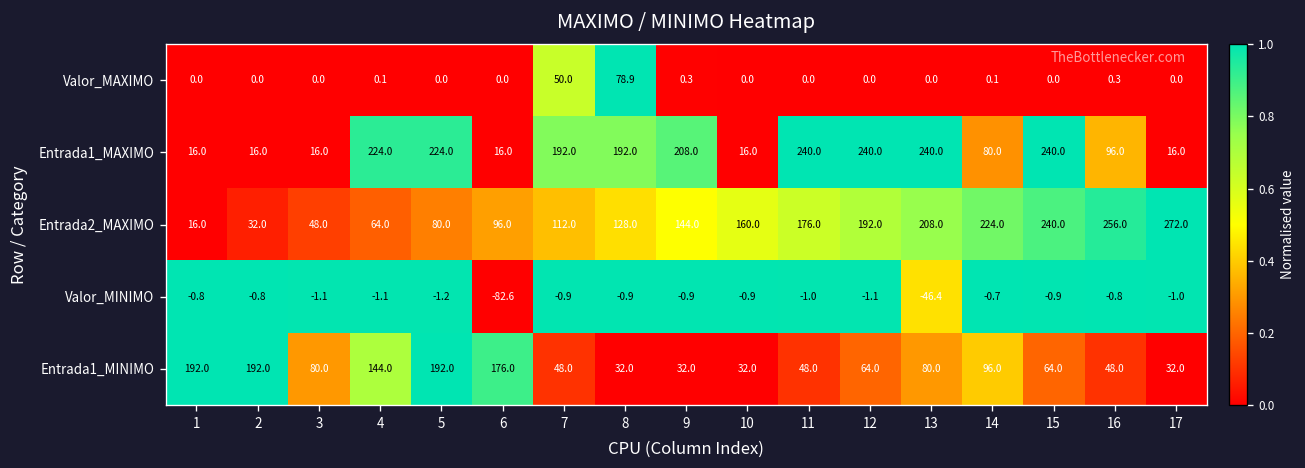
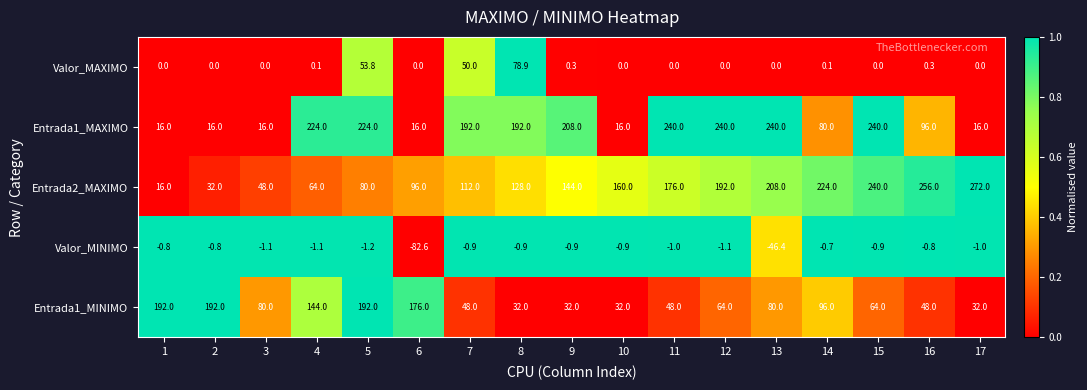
  {
    "Valor_MAXIMO": {
      "1": 0.0,
      "2": 0.0,
      "3": 0.0,
      "4": 0.1,
-     "5": 0.0,
+     "5": 53.8,
      "6": 0.0,
      "7": 50.0,
      "8": 78.9,
      "9": 0.3,
      "10": 0.0,
      "11": 0.0,
      "12": 0.0,
      "13": 0.0,
      "14": 0.1,
      "15": 0.0,
      "17": 0.0
    },
    "Entrada1_MAXIMO": {
      "1": 16.0,
      "2": 16.0,
      "3": 16.0,
      "4": 224.0,
      "5": 224.0,
      "6": 16.0,
      "7": 192.0,
      "8": 192.0,
      "9": 208.0,
      "10": 16.0,
      "11": 240.0,
      "12": 240.0,
      "13": 240.0,
      "14": 80.0,
      "15": 240.0,
      "16": 96.0,
      "17": 16.0
    },
    "Entrada2_MAXIMO": {
      "1": 16.0,
      "2": 32.0,
      "3": 48.0,
      "4": 64.0,
      "5": 80.0,
      "6": 96.0,
      "7": 112.0,
      "8": 128.0,
      "9": 144.0,
      "10": 160.0,
      "11": 176.0,
      "12": 192.0,
      "13": 208.0,
      "14": 224.0,
      "15": 240.0,
      "16": 256.0,
      "17": 272.0
    },
    "Valor_MINIMO": {
      "1": -0.8,
      "2": -0.8,
      "3": -1.1,
      "4": -1.1,
      "5": -1.2,
      "6": -82.6,
      "7": -0.9,
      "8": -0.9,
      "9": -0.9,
      "10": -0.9,
      "11": -1.0,
      "12": -1.1,
      "13": -46.4,
      "14": -0.7,
      "15": -0.9,
      "16": -0.8,
      "17": -1.0
    },
    "Entrada1_MINIMO": {
      "1": 192.0,
      "2": 192.0,
      "3": 80.0,
      "4": 144.0,
      "5": 192.0,
      "6": 176.0,
      "7": 48.0,
      "8": 32.0,
      "9": 32.0,
      "10": 32.0,
      "11": 48.0,
      "12": 64.0,
      "13": 80.0,
      "14": 96.0,
      "15": 64.0,
      "16": 48.0,
      "17": 32.0
    }
  }
